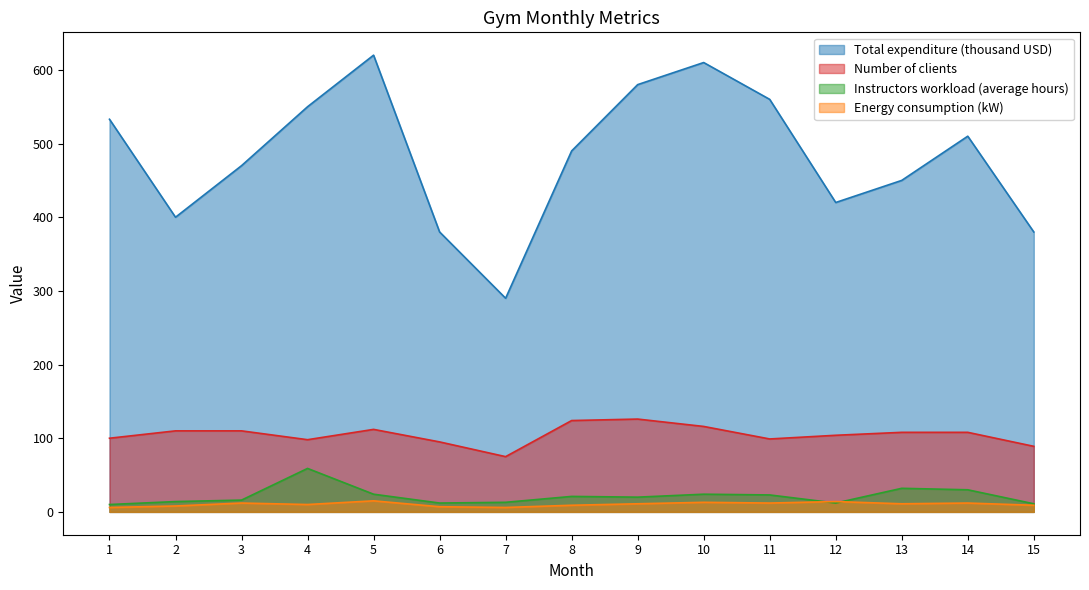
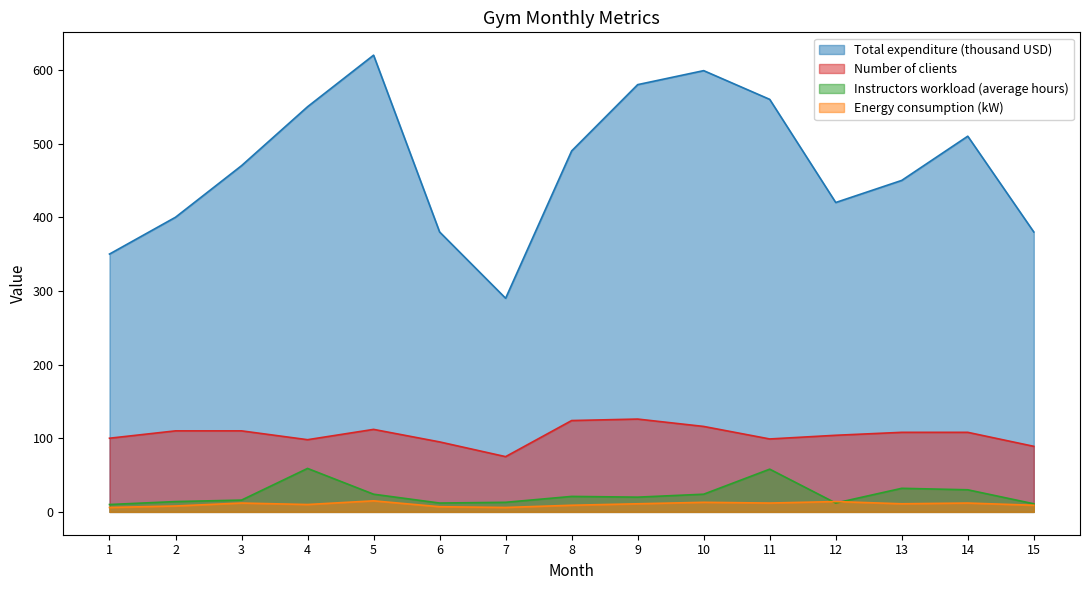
  {
    "Total expenditure (thousand USD)": {
-     "1": 530,
+     "1": 350,
      "2": 400,
      "3": 470,
      "4": 550,
      "5": 620,
      "6": 380,
      "7": 290,
      "8": 490,
      "9": 580,
-     "10": 610,
+     "10": 600,
      "11": 560,
      "12": 420,
      "13": 450,
      "14": 510,
      "15": 380
    },
    "Number of clients": {
      "1": 100,
      "2": 110,
      "3": 110,
      "4": 100,
      "5": 110,
      "6": 100,
      "7": 80,
      "8": 120,
      "9": 130,
      "10": 120,
      "11": 100,
      "12": 100,
      "13": 110,
      "14": 110,
      "15": 90
    },
    "Instructors workload (average hours)": {
      "1": 10,
      "2": 10,
      "3": 20,
      "4": 60,
      "5": 20,
      "6": 10,
      "7": 10,
      "8": 20,
      "9": 20,
      "10": 20,
-     "11": 20,
+     "11": 60,
      "13": 30,
      "14": 30
    },
    "Energy consumption (kW)": {
      "1": 10,
      "2": 10,
      "3": 10,
      "4": 10,
      "5": 20,
      "6": 10,
      "7": 10,
      "8": 10,
      "9": 10,
      "10": 10,
      "11": 10,
      "13": 10,
      "14": 10
    }
  }
